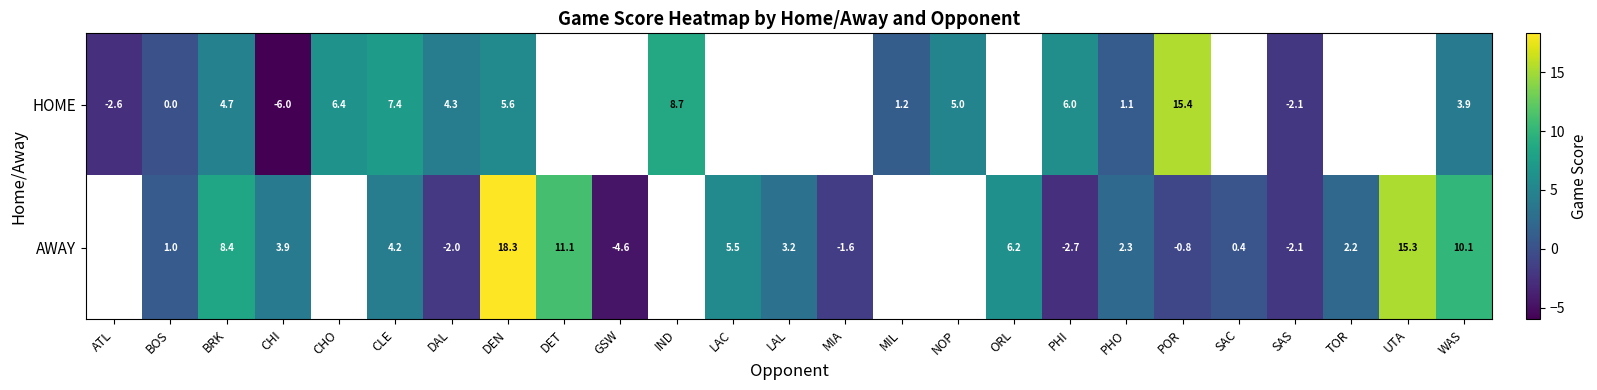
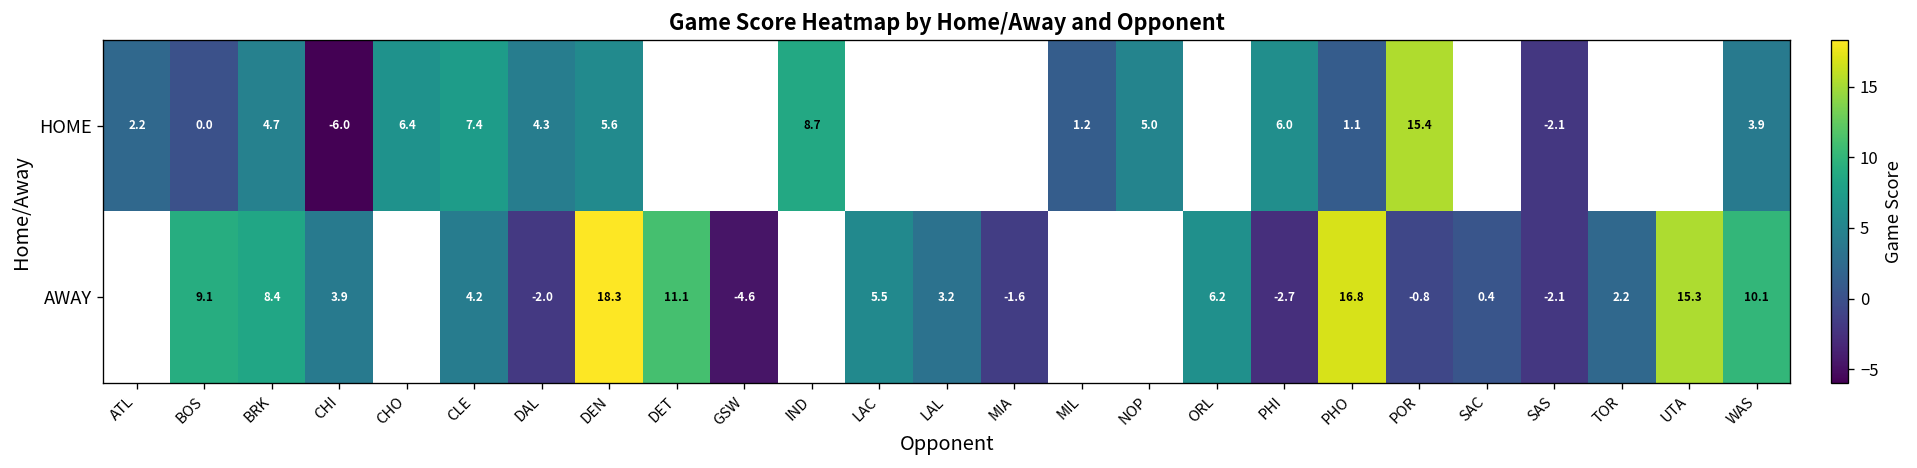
  {
    "HOME": {
-     "ATL": -2.6,
+     "ATL": 2.2,
      "BOS": 0.0,
      "BRK": 4.7,
      "CHI": -6.0,
      "CHO": 6.4,
      "CLE": 7.4,
      "DAL": 4.3,
      "DEN": 5.6,
      "IND": 8.7,
      "MIL": 1.2,
      "NOP": 5.0,
      "PHI": 6.0,
      "PHO": 1.1,
      "POR": 15.4,
      "SAS": -2.1,
      "WAS": 3.9
    },
    "AWAY": {
-     "BOS": 1.0,
+     "BOS": 9.1,
      "BRK": 8.4,
      "CHI": 3.9,
      "CLE": 4.2,
      "DAL": -2.0,
      "DEN": 18.3,
      "DET": 11.1,
      "GSW": -4.6,
      "LAC": 5.5,
      "LAL": 3.2,
      "MIA": -1.6,
      "ORL": 6.2,
      "PHI": -2.7,
-     "PHO": 2.3,
+     "PHO": 16.8,
      "POR": -0.8,
      "SAC": 0.4,
      "SAS": -2.1,
      "TOR": 2.2,
      "UTA": 15.3,
      "WAS": 10.1
    }
  }
